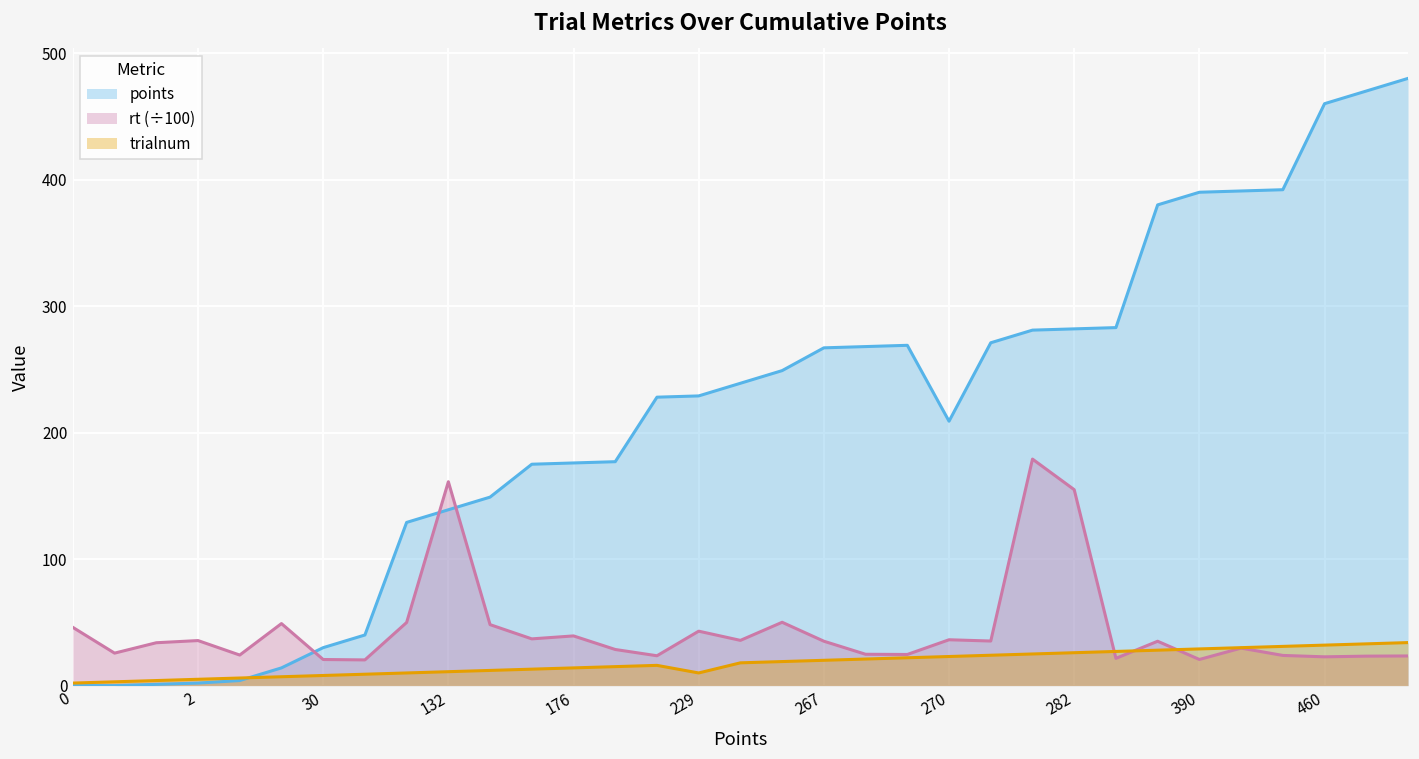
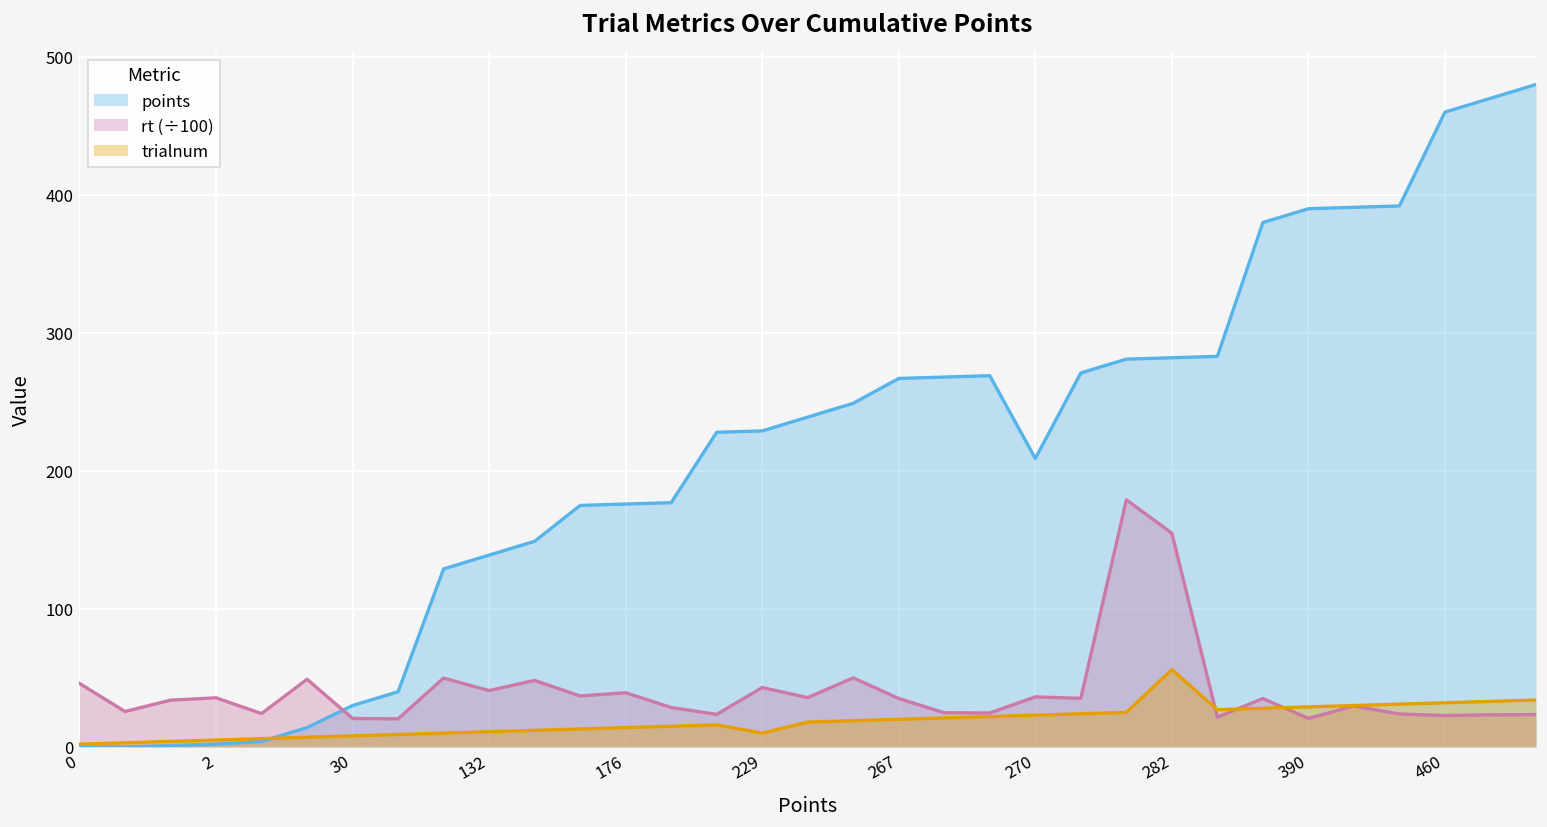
  {
    "points": {
      "30": 30,
      "132": 139,
      "176": 176,
      "229": 229,
      "267": 267,
      "270": 209,
      "282": 282,
      "390": 390,
      "460": 460
    },
    "rt (÷100)": {
      "0": 46,
      "30": 21,
-     "132": 161,
+     "132": 41,
      "176": 39,
      "229": 43,
      "267": 35,
      "270": 36,
      "282": 155,
      "390": 21,
      "460": 23
    },
    "trialnum": {
      "30": 8,
      "132": 11,
      "176": 14,
      "229": 10,
      "267": 20,
      "270": 23,
-     "282": 26,
+     "282": 56,
      "390": 29,
      "460": 32
    }
  }
